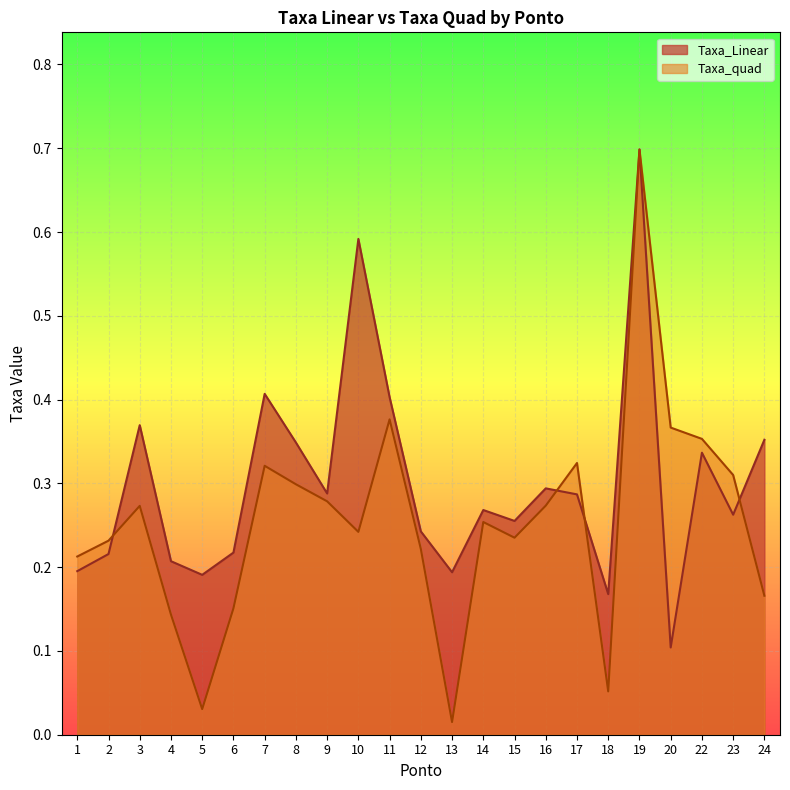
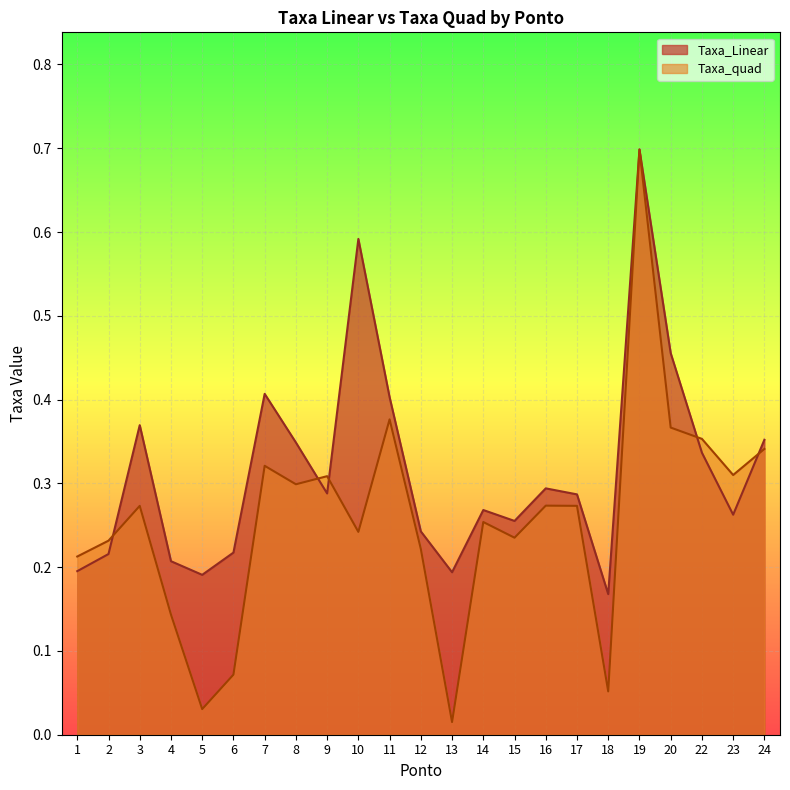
  {
    "Taxa_Linear": {
      "1": 0.20,
      "2": 0.22,
      "3": 0.37,
      "4": 0.21,
      "5": 0.19,
      "6": 0.22,
      "7": 0.41,
      "8": 0.35,
      "9": 0.29,
      "10": 0.59,
      "11": 0.40,
      "12": 0.24,
      "13": 0.19,
      "14": 0.27,
      "15": 0.26,
      "16": 0.29,
      "17": 0.29,
      "18": 0.17,
-     "20": 0.10,
+     "20": 0.46,
      "22": 0.34,
      "23": 0.26,
      "24": 0.35
    },
    "Taxa_quad": {
      "1": 0.21,
      "2": 0.23,
      "3": 0.27,
      "4": 0.14,
      "5": 0.03,
-     "6": 0.15,
+     "6": 0.07,
      "7": 0.32,
      "8": 0.30,
-     "9": 0.28,
+     "9": 0.31,
      "10": 0.24,
      "11": 0.38,
      "12": 0.22,
      "13": 0.02,
      "14": 0.25,
      "15": 0.24,
      "16": 0.27,
-     "17": 0.32,
+     "17": 0.27,
      "18": 0.05,
      "20": 0.37,
      "22": 0.35,
      "23": 0.31,
-     "24": 0.17
+     "24": 0.34
    }
  }
